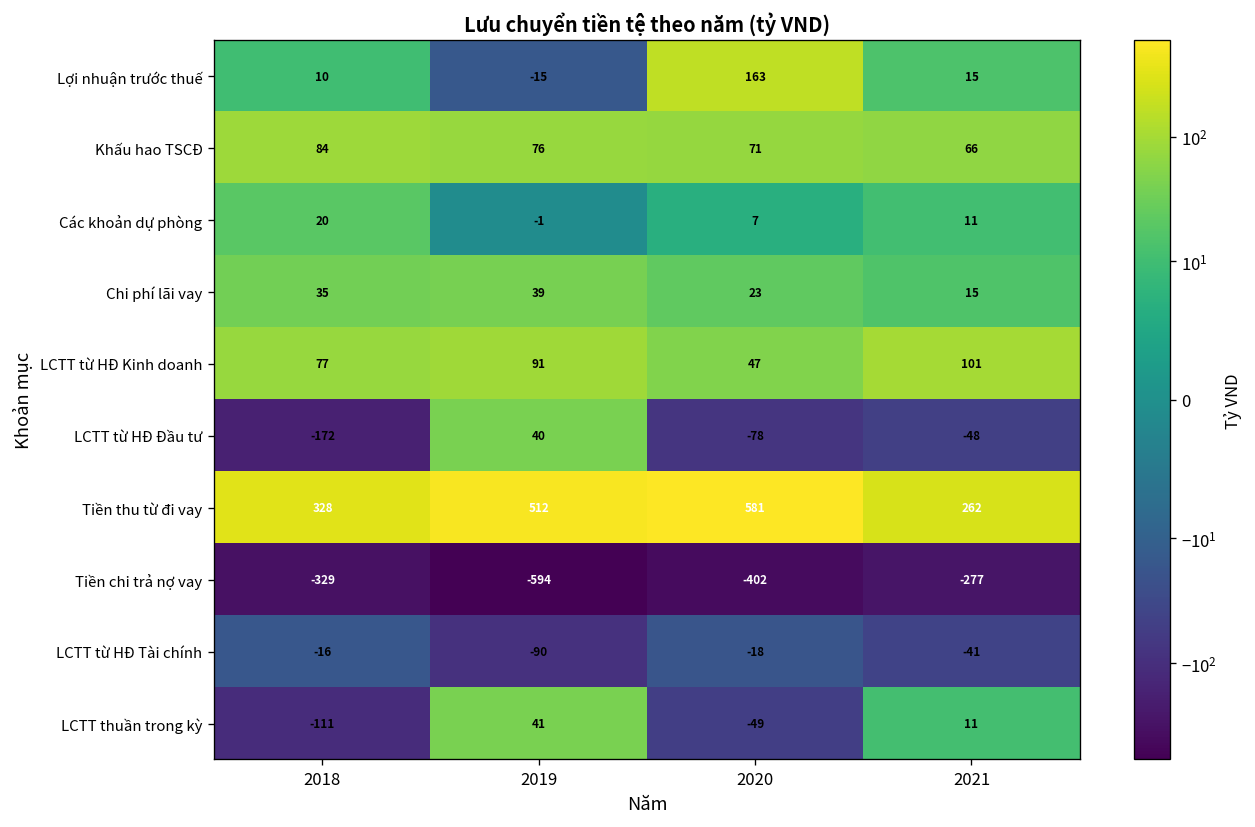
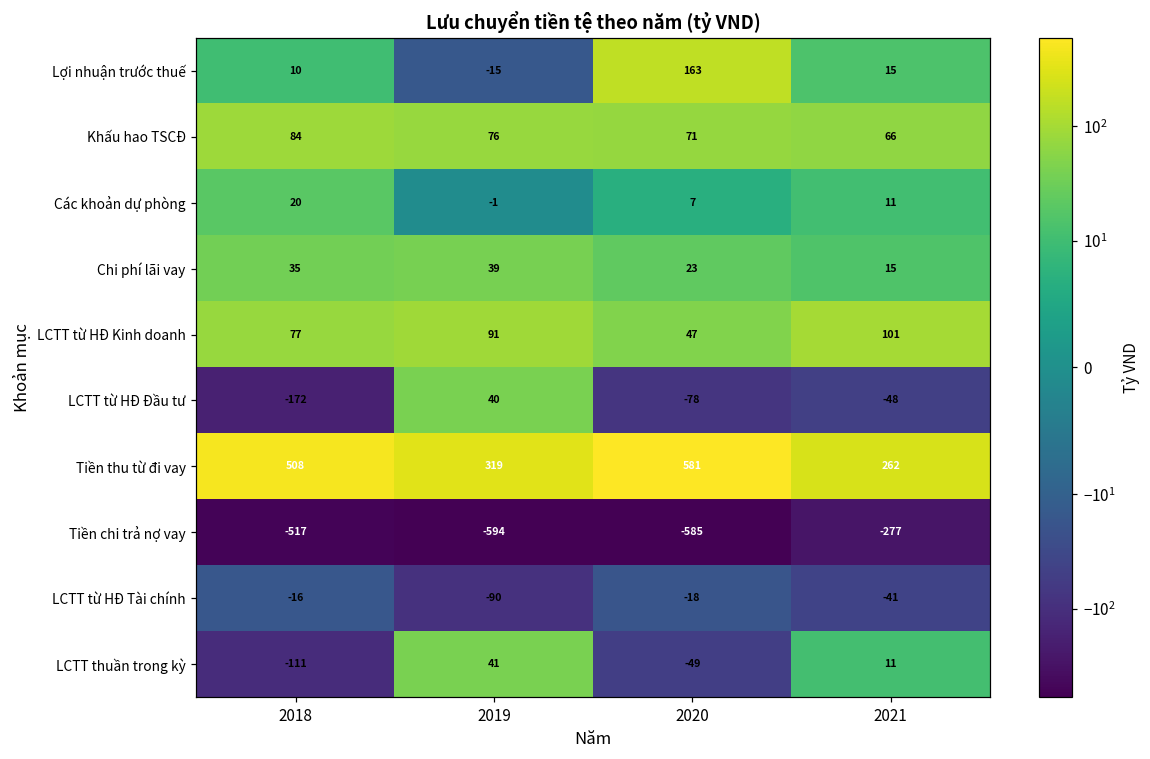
  {
    "Lợi nhuận trước thuế": {
      "2018": 10,
      "2019": -15,
      "2020": 163,
      "2021": 15
    },
    "Khấu hao TSCĐ": {
      "2018": 84,
      "2019": 76,
      "2020": 71,
      "2021": 66
    },
    "Các khoản dự phòng": {
      "2018": 20,
      "2019": -1,
      "2020": 7,
      "2021": 11
    },
    "Chi phí lãi vay": {
      "2018": 35,
      "2019": 39,
      "2020": 23,
      "2021": 15
    },
    "LCTT từ HĐ Kinh doanh": {
      "2018": 77,
      "2019": 91,
      "2020": 47,
      "2021": 101
    },
    "LCTT từ HĐ Đầu tư": {
      "2018": -172,
      "2019": 40,
      "2020": -78,
      "2021": -48
    },
    "Tiền thu từ đi vay": {
-     "2018": 328,
-     "2019": 512,
+     "2018": 508,
+     "2019": 319,
      "2020": 581,
      "2021": 262
    },
    "Tiền chi trả nợ vay": {
-     "2018": -329,
+     "2018": -517,
      "2019": -594,
-     "2020": -402,
+     "2020": -585,
      "2021": -277
    },
    "LCTT từ HĐ Tài chính": {
      "2018": -16,
      "2019": -90,
      "2020": -18,
      "2021": -41
    },
    "LCTT thuần trong kỳ": {
      "2018": -111,
      "2019": 41,
      "2020": -49,
      "2021": 11
    }
  }
